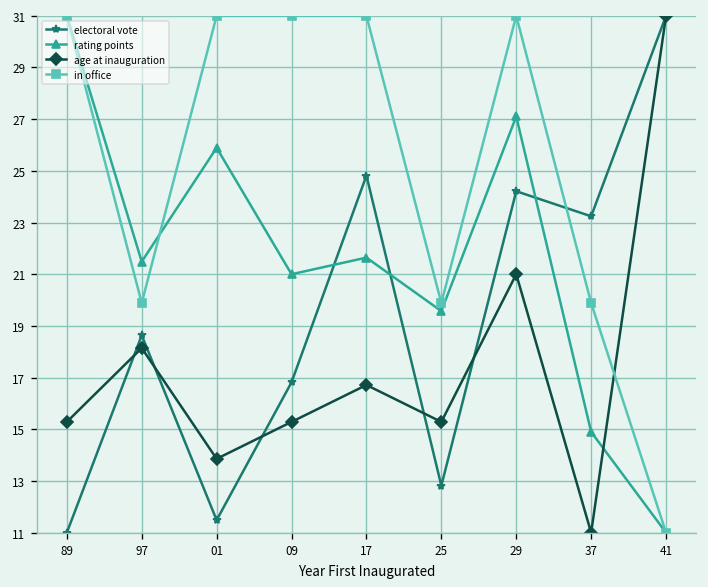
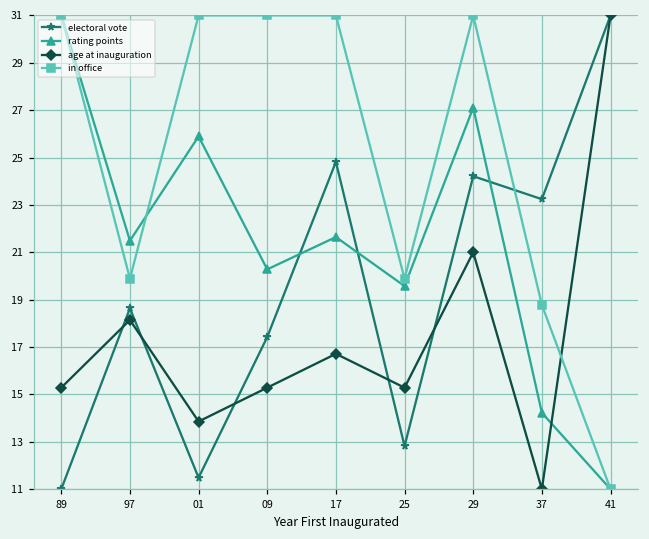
  {
    "electoral vote": {
      "89": 11.0,
      "97": 18.6,
      "01": 11.5,
-     "09": 16.8,
+     "09": 17.4,
      "17": 24.8,
      "25": 12.8,
      "29": 24.2,
      "37": 23.2
    },
    "rating points": {
      "97": 21.5,
      "01": 25.9,
-     "09": 21.0,
+     "09": 20.3,
      "17": 21.6,
      "25": 19.6,
      "29": 27.1,
-     "37": 14.9
+     "37": 14.2
    },
    "age at inauguration": {
      "89": 15.3,
      "97": 18.1,
      "01": 13.9,
      "09": 15.3,
      "17": 16.7,
      "25": 15.3,
      "29": 21.0,
      "37": 11.0
    },
    "in office": {
      "97": 19.9,
      "01": 31.0,
      "09": 31.0,
      "17": 31.0,
      "25": 19.9,
      "29": 31.0,
-     "37": 19.9
+     "37": 18.8
    }
  }
